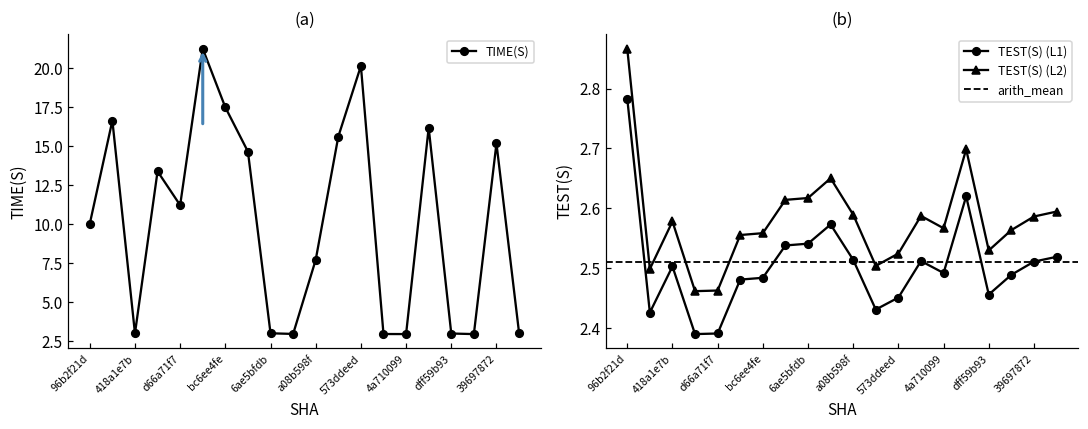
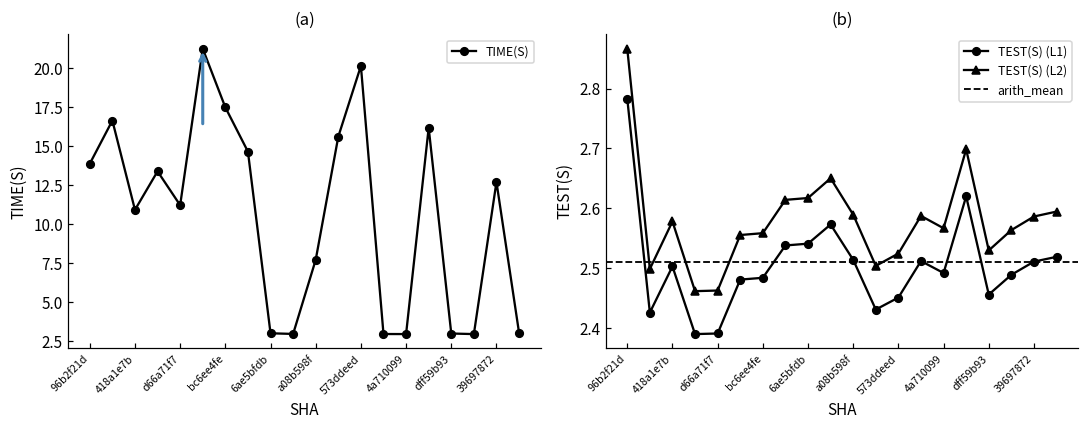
  {
    "(a)": {
-     "96b2f21d": 10.0,
-     "418a1e7b": 3.0,
+     "96b2f21d": 13.9,
+     "418a1e7b": 10.9,
      "d66a71f7": 11.2,
      "bc6ee4fe": 17.5,
      "6ae5bfdb": 3.0,
      "a08b598f": 7.7,
      "573ddeed": 20.1,
      "4a710099": 3.0,
      "dff59b93": 3.0,
-     "39697872": 15.2
+     "39697872": 12.7
    }
  }
